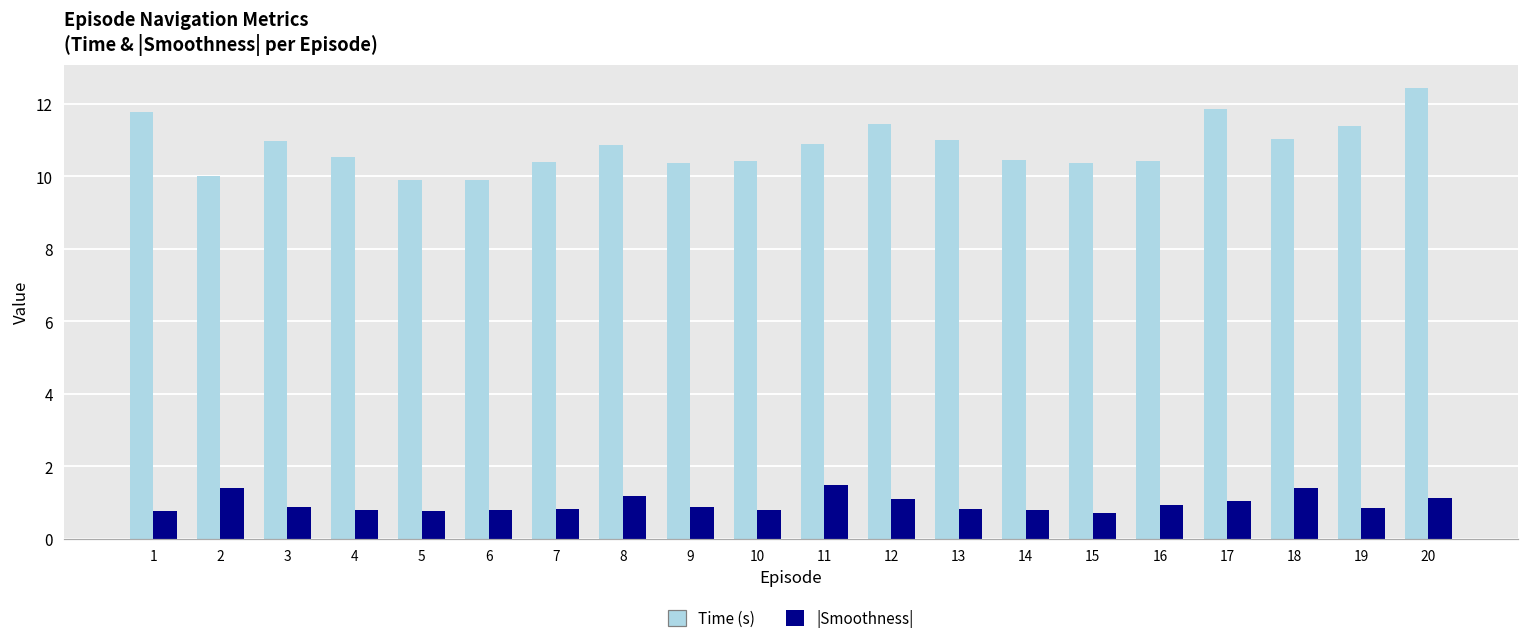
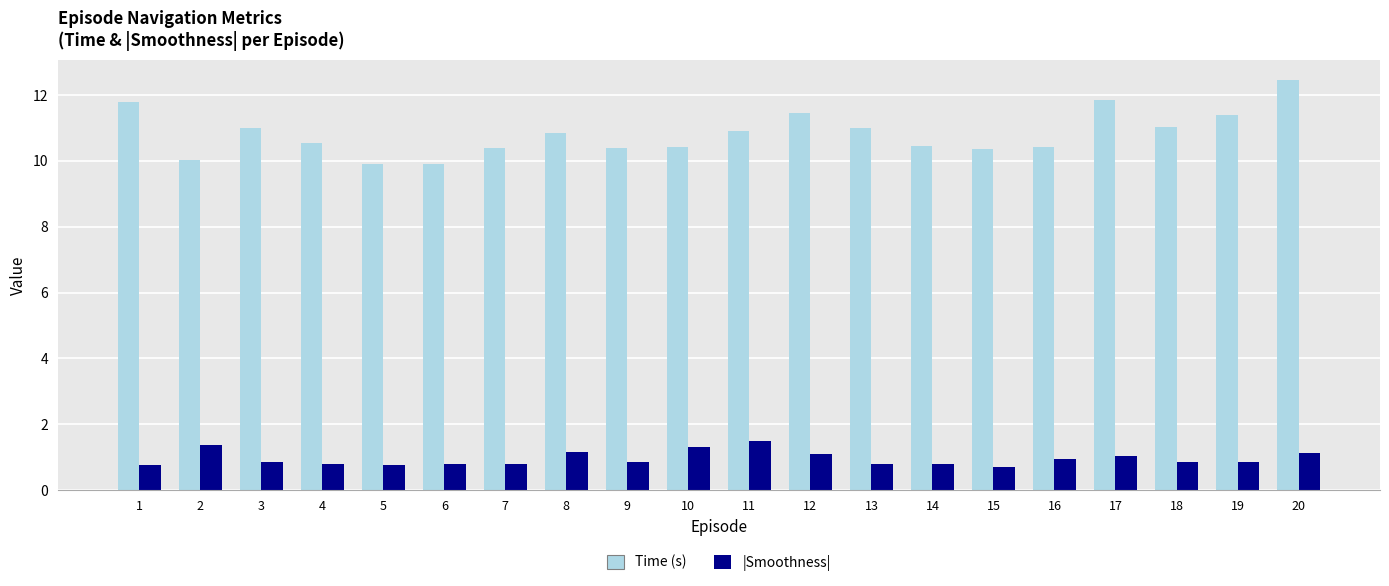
  {
    "|Smoothness|": {
      "1": 0.8,
      "2": 1.4,
      "3": 0.9,
      "4": 0.8,
      "5": 0.8,
      "6": 0.8,
      "7": 0.8,
      "8": 1.2,
      "9": 0.9,
-     "10": 0.8,
+     "10": 1.3,
      "11": 1.5,
      "12": 1.1,
      "13": 0.8,
      "14": 0.8,
      "15": 0.7,
      "16": 0.9,
      "17": 1.0,
-     "18": 1.4,
+     "18": 0.9,
      "19": 0.9,
      "20": 1.1
    }
  }
